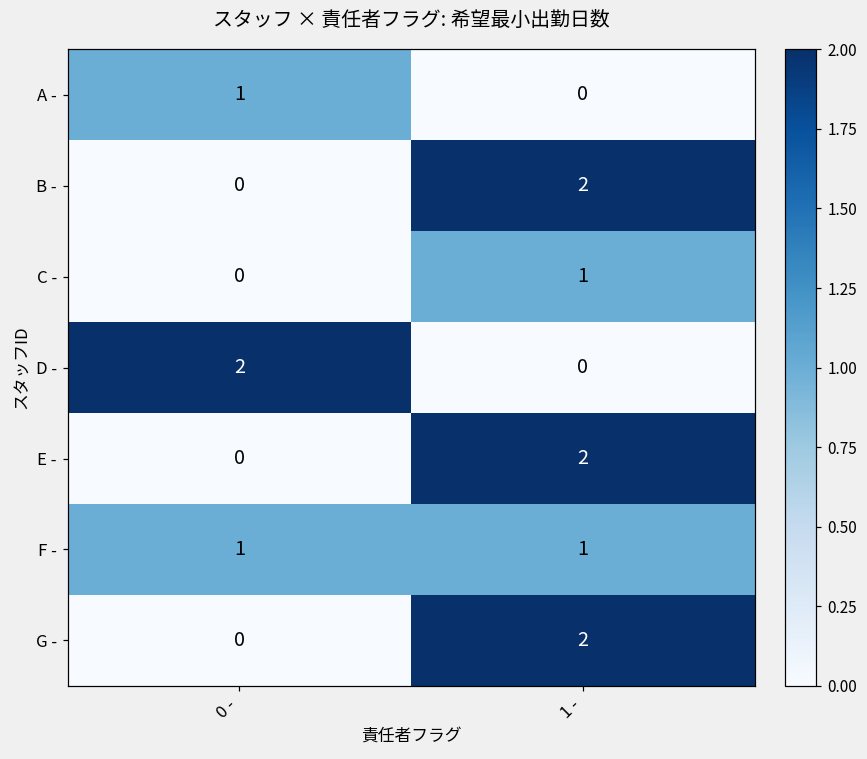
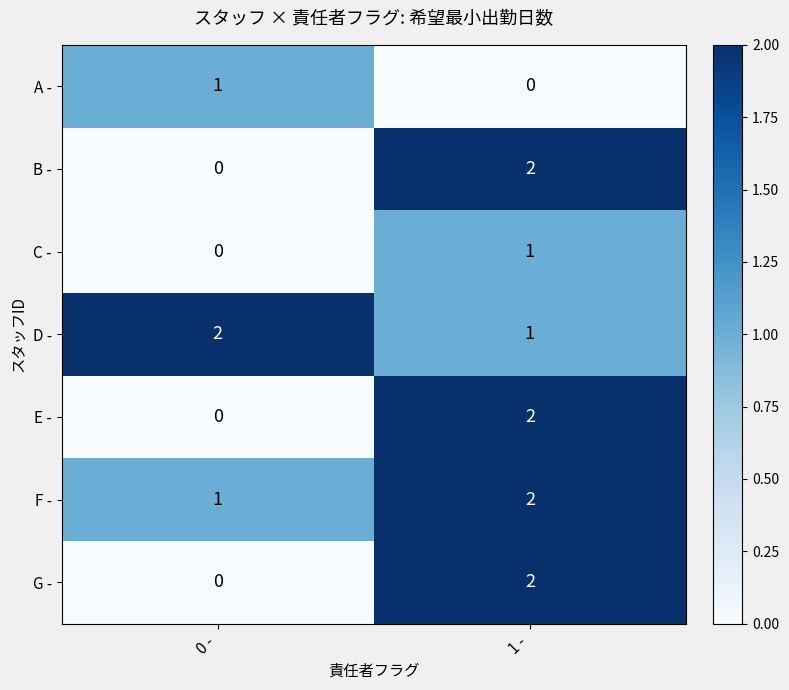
  {
    "A -": {
      "0 -": 1,
      "1 -": 0
    },
    "B -": {
      "0 -": 0,
      "1 -": 2
    },
    "C -": {
      "0 -": 0,
      "1 -": 1
    },
    "D -": {
      "0 -": 2,
-     "1 -": 0
+     "1 -": 1
    },
    "E -": {
      "0 -": 0,
      "1 -": 2
    },
    "F -": {
      "0 -": 1,
-     "1 -": 1
+     "1 -": 2
    },
    "G -": {
      "0 -": 0,
      "1 -": 2
    }
  }
